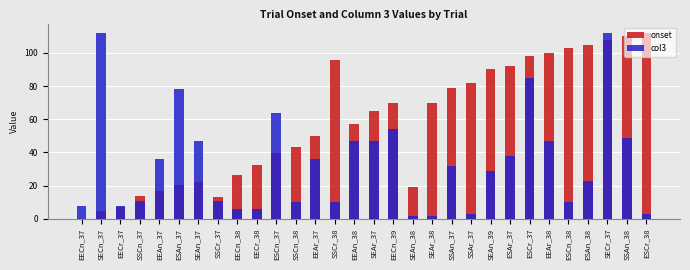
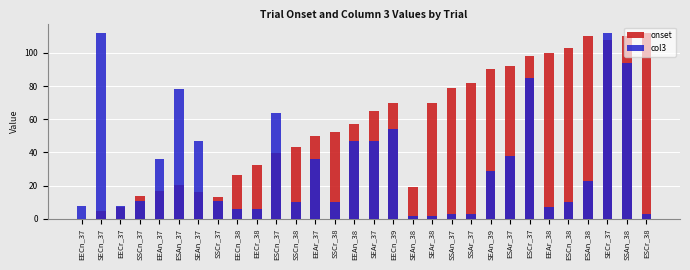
  {
    "onset": {
      "EECr_37": 7,
      "SSCn_37": 14,
-     "SEAn_37": 22,
+     "SEAn_37": 16,
      "SSCr_37": 13,
      "EECn_38": 27,
      "EECr_38": 32,
      "SSCn_38": 43,
      "EEAr_37": 50,
-     "SSCr_38": 96,
+     "SSCr_38": 52,
      "EEAn_38": 57,
      "SEAr_37": 65,
      "EECn_39": 70,
      "SEAn_38": 19,
      "SEAr_38": 70,
      "SSAn_37": 79,
      "SSAr_37": 82,
      "SEAn_39": 90,
      "ESAr_37": 92,
      "ESCr_37": 98,
      "EEAr_38": 100,
      "ESCn_38": 103,
-     "ESAn_38": 105
+     "ESAn_38": 110
    },
    "col3": {
      "EECn_37": 8,
      "SECn_37": 112,
      "EECr_37": 8,
      "EEAn_37": 36,
      "ESAn_37": 78,
      "SEAn_37": 47,
      "ESCn_37": 64,
-     "SSAn_37": 32,
-     "EEAr_38": 47,
+     "SSAn_37": 3,
+     "EEAr_38": 7,
      "SECr_37": 112,
-     "SSAn_38": 49
+     "SSAn_38": 94
    }
  }
